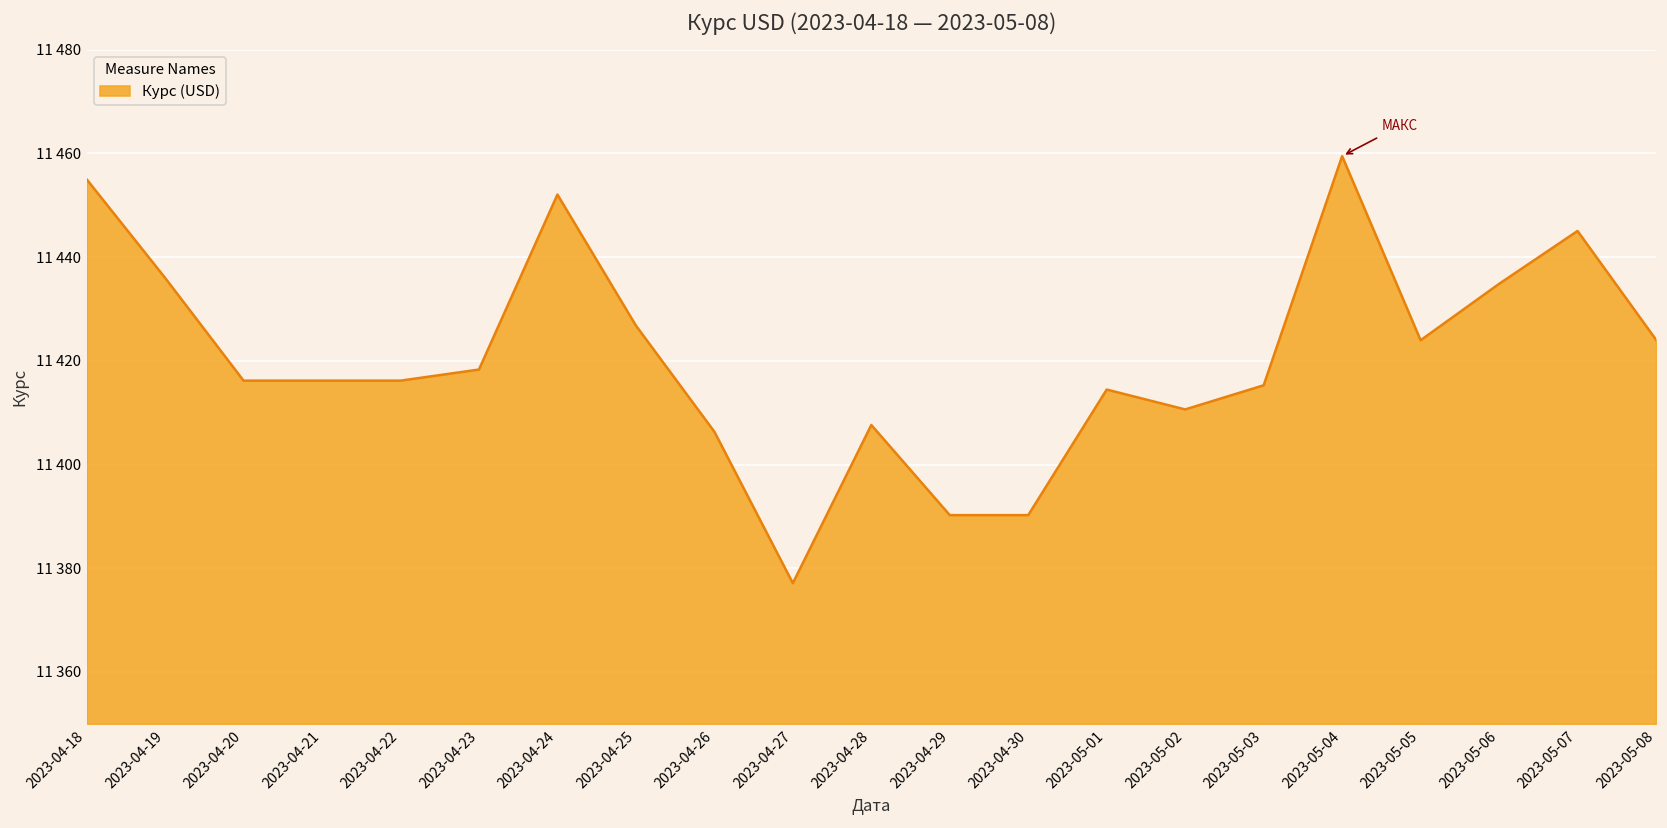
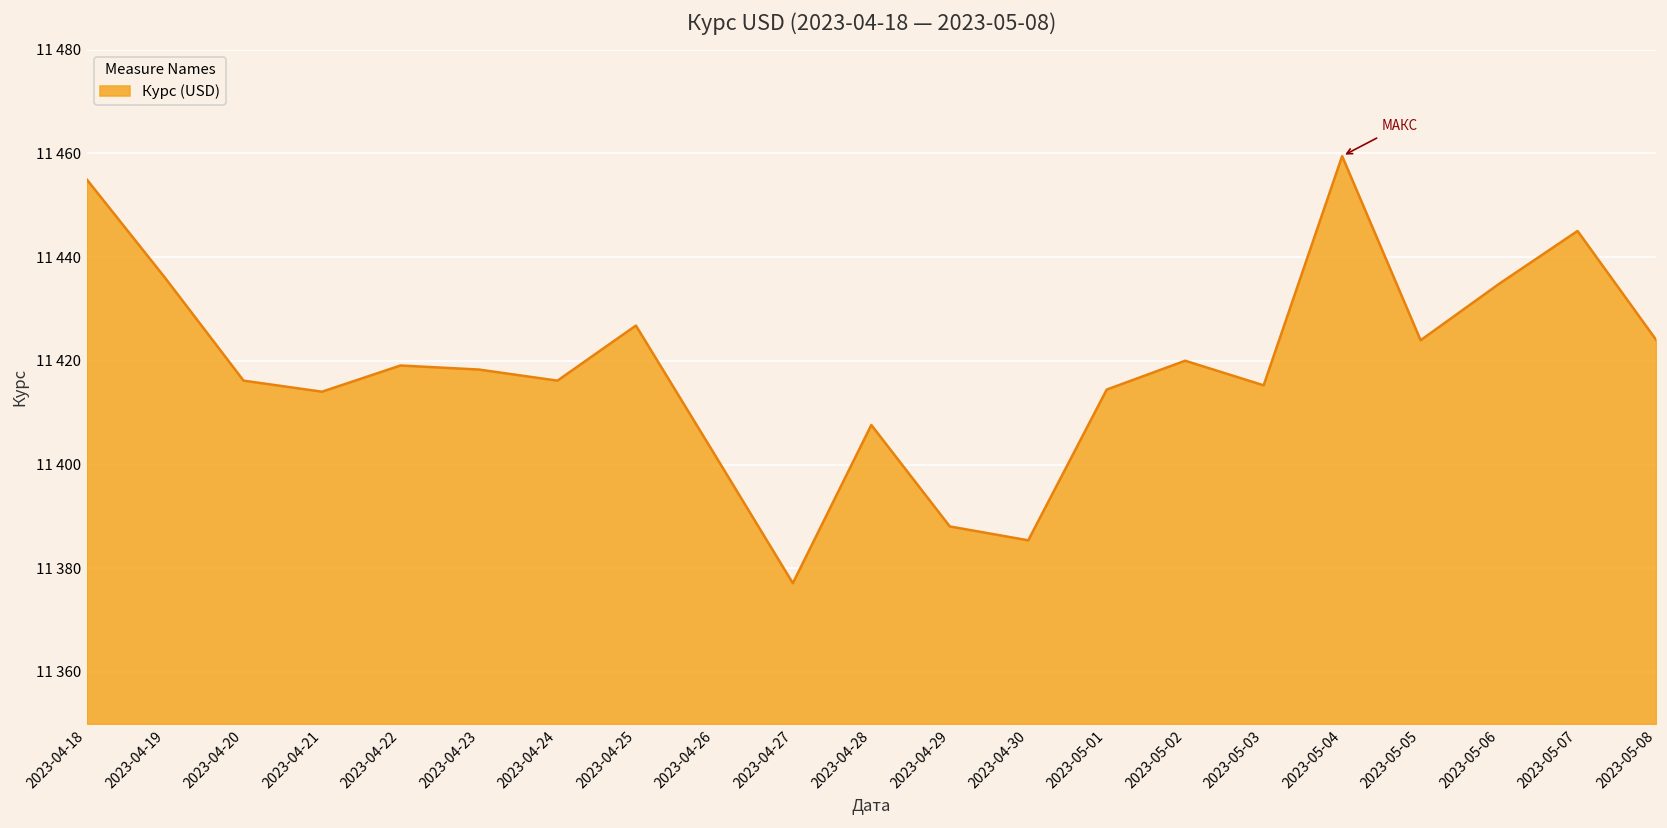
  {
    "2023-04-18": 11455,
    "2023-04-19": 11436,
    "2023-04-20": 11416,
-   "2023-04-21": 11416,
-   "2023-04-22": 11416,
+   "2023-04-21": 11414,
+   "2023-04-22": 11419,
    "2023-04-23": 11418,
-   "2023-04-24": 11452,
+   "2023-04-24": 11416,
    "2023-04-25": 11427,
-   "2023-04-26": 11406,
+   "2023-04-26": 11402,
    "2023-04-27": 11377,
    "2023-04-28": 11408,
-   "2023-04-29": 11390,
-   "2023-04-30": 11390,
+   "2023-04-29": 11388,
+   "2023-04-30": 11385,
    "2023-05-01": 11414,
-   "2023-05-02": 11411,
+   "2023-05-02": 11420,
    "2023-05-03": 11415,
    "2023-05-04": 11459,
    "2023-05-05": 11424,
    "2023-05-06": 11435,
    "2023-05-07": 11445,
    "2023-05-08": 11424
  }
